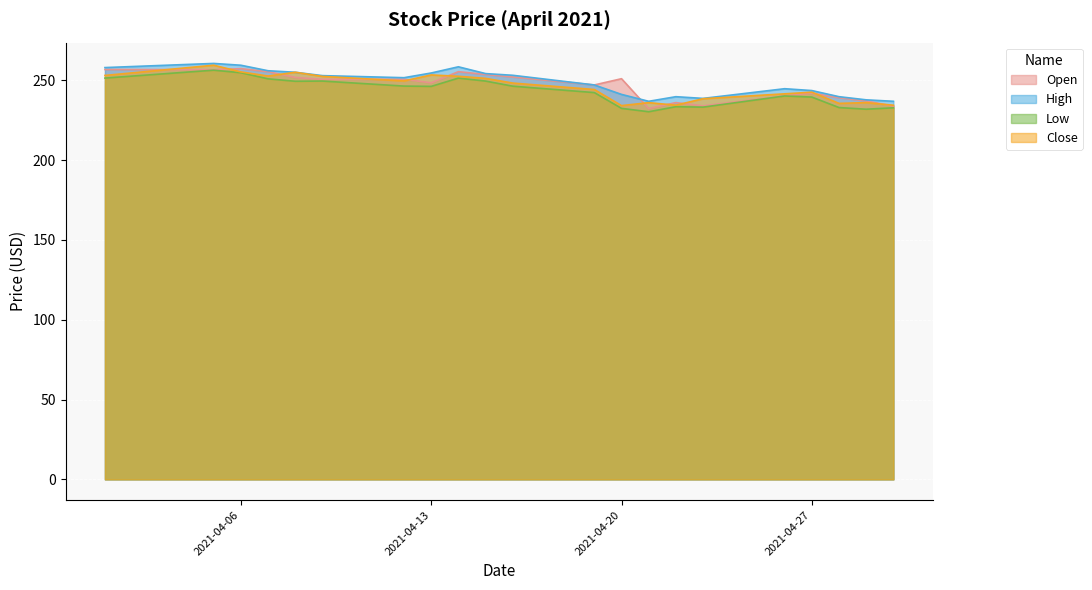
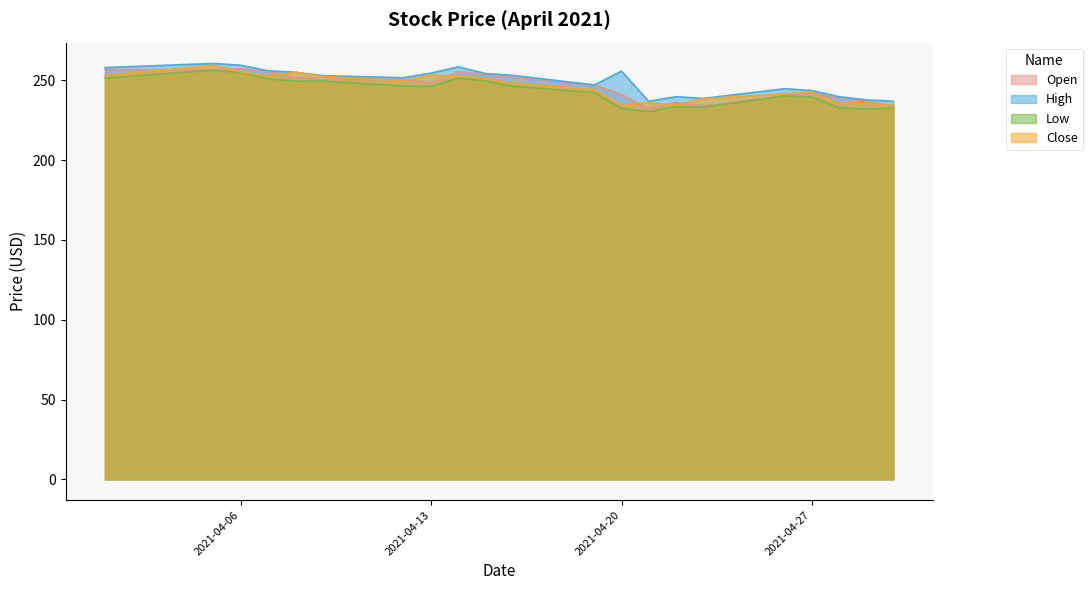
  {
    "Open": {
      "2021-04-06": 257,
      "2021-04-13": 248,
-     "2021-04-20": 251
+     "2021-04-20": 241
    },
    "High": {
      "2021-04-06": 259,
-     "2021-04-20": 241
+     "2021-04-20": 256
    },
    "Low": {
      "2021-04-13": 246,
      "2021-04-20": 232,
      "2021-04-27": 239
    },
    "Close": {
      "2021-04-20": 234
    }
  }
